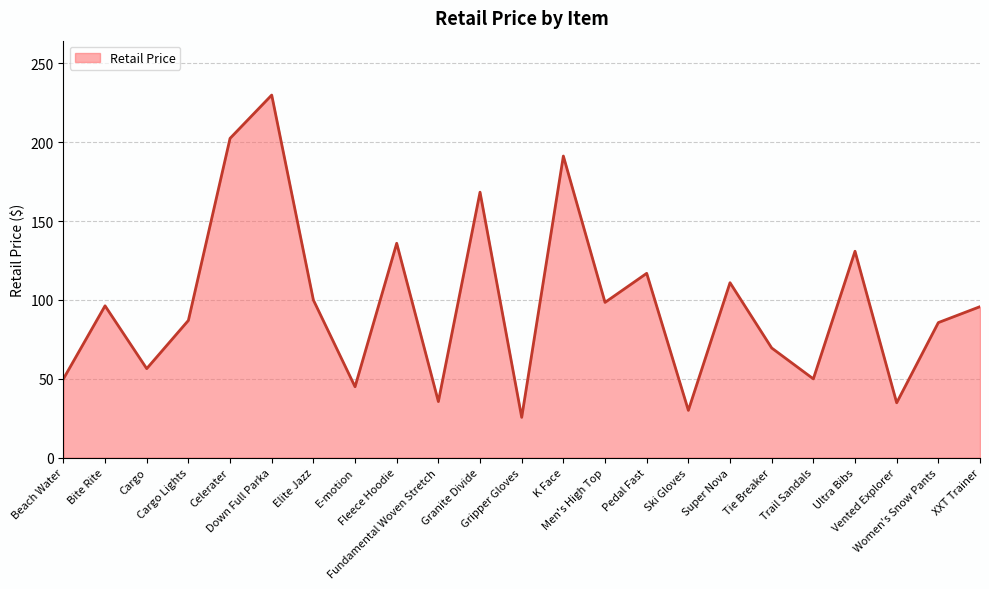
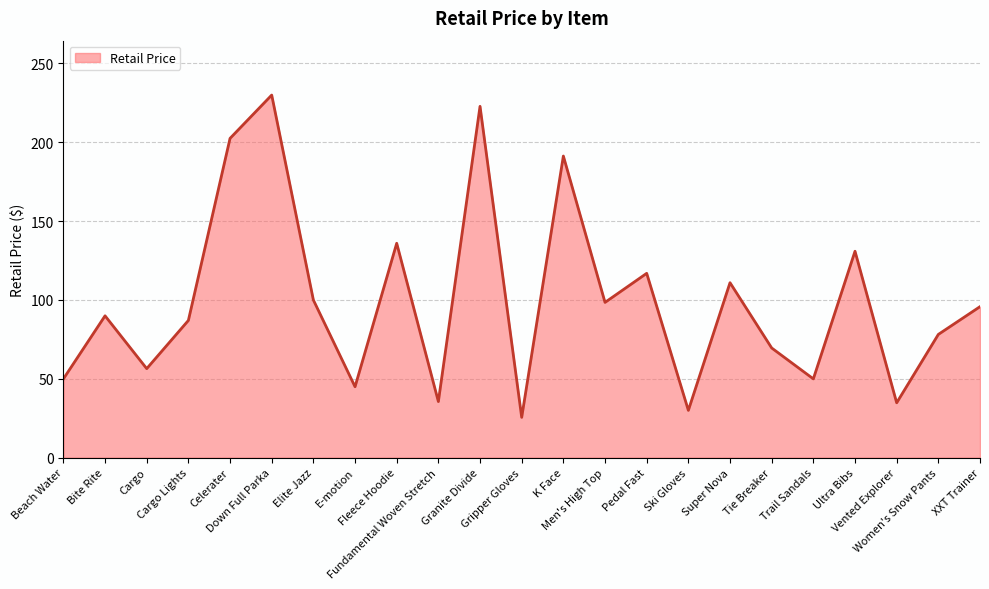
  {
    "Beach Water": 50,
-   "Bite Rite": 96,
+   "Bite Rite": 90,
    "Cargo": 56,
    "Cargo Lights": 87,
    "Celerater": 202,
    "Down Full Parka": 230,
    "Elite Jazz": 100,
    "E-motion": 45,
    "Fleece Hoodie": 136,
    "Fundamental Woven Stretch": 36,
-   "Granite Divide": 168,
+   "Granite Divide": 223,
    "Gripper Gloves": 26,
    "K Face": 191,
    "Men's High Top": 98,
    "Pedal Fast": 117,
    "Ski Gloves": 30,
    "Super Nova": 111,
    "Tie Breaker": 70,
    "Trail Sandals": 50,
    "Ultra Bibs": 131,
    "Vented Explorer": 35,
-   "Women's Snow Pants": 86,
+   "Women's Snow Pants": 78,
    "XXT Trainer": 96
  }
